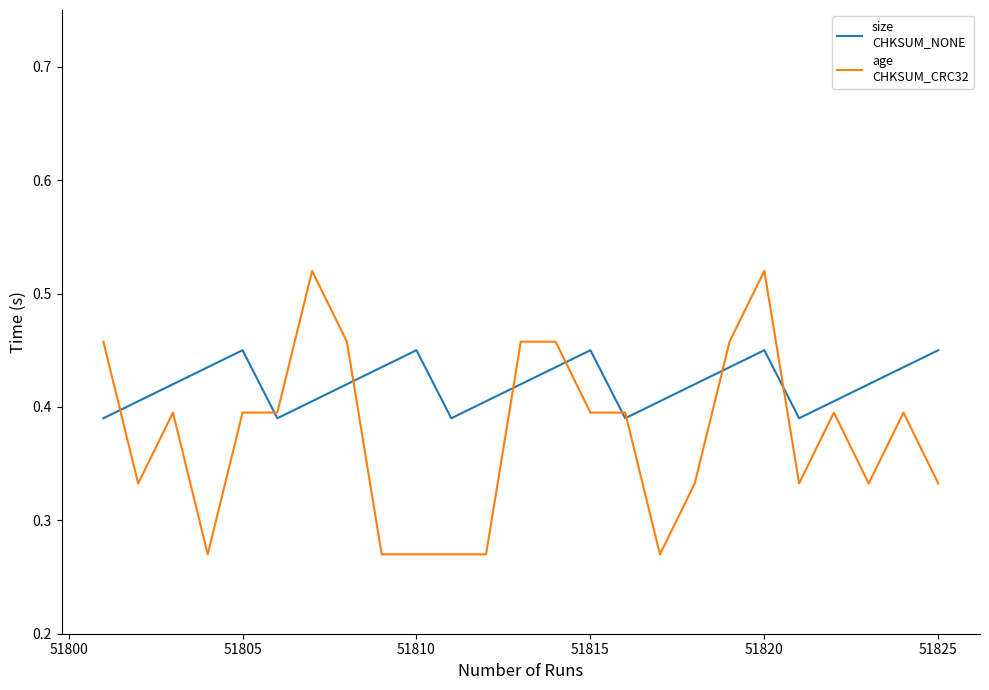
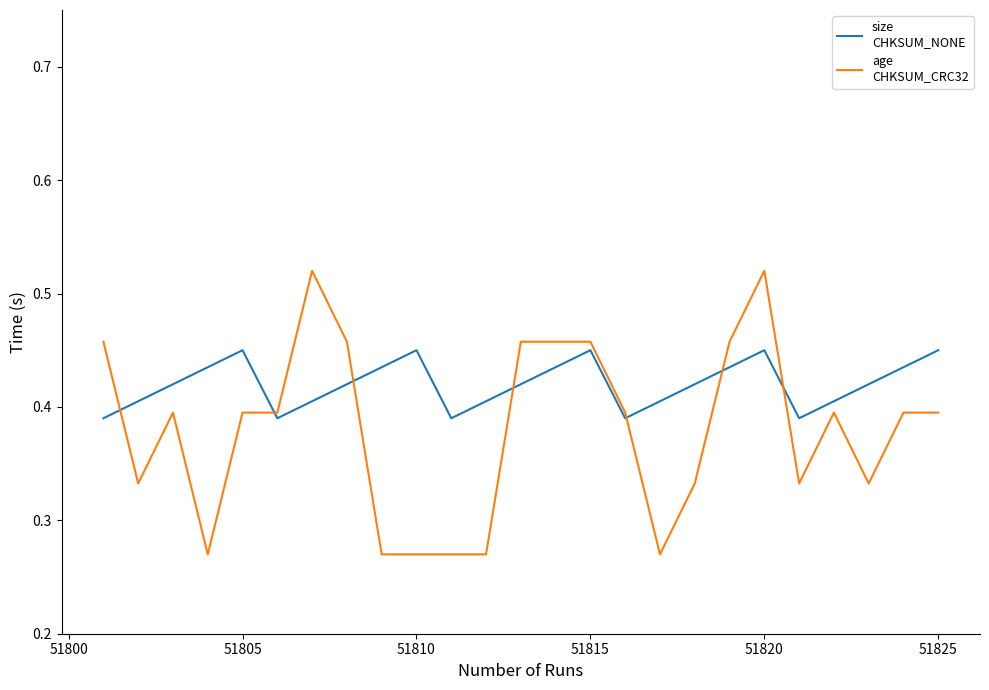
  {
    "size CHKSUM_NONE": {
      "51805": 0.450,
      "51810": 0.450,
      "51815": 0.450,
      "51820": 0.450,
      "51825": 0.450
    },
    "age CHKSUM_CRC32": {
      "51805": 0.395,
      "51810": 0.270,
-     "51815": 0.395,
+     "51815": 0.458,
      "51820": 0.520,
-     "51825": 0.333
+     "51825": 0.395
    }
  }
